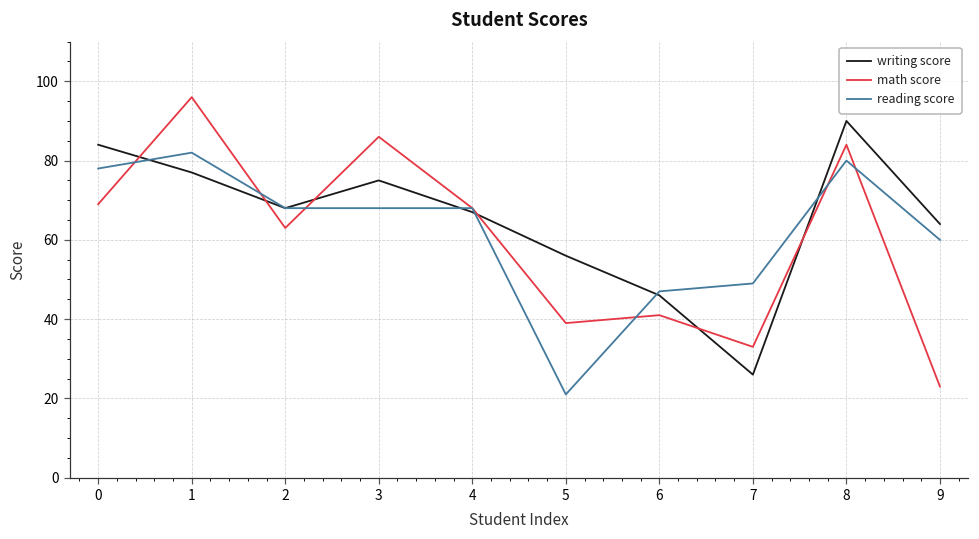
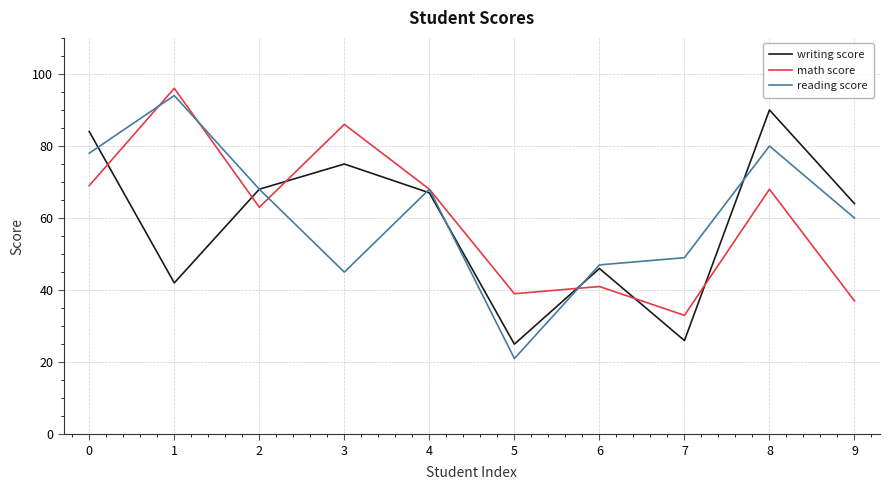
  {
    "writing score": {
      "0": 84,
-     "1": 77,
+     "1": 42,
      "3": 75,
      "4": 67,
-     "5": 56,
+     "5": 25,
      "6": 46,
      "7": 26,
      "8": 90,
      "9": 64
    },
    "math score": {
      "0": 69,
      "1": 96,
      "2": 63,
      "3": 86,
      "5": 39,
      "6": 41,
      "7": 33,
-     "8": 84,
-     "9": 23
+     "8": 68,
+     "9": 37
    },
    "reading score": {
      "0": 78,
-     "1": 82,
-     "3": 68,
+     "1": 94,
+     "3": 45,
      "5": 21,
      "6": 47,
      "7": 49,
      "8": 80,
      "9": 60
    }
  }
